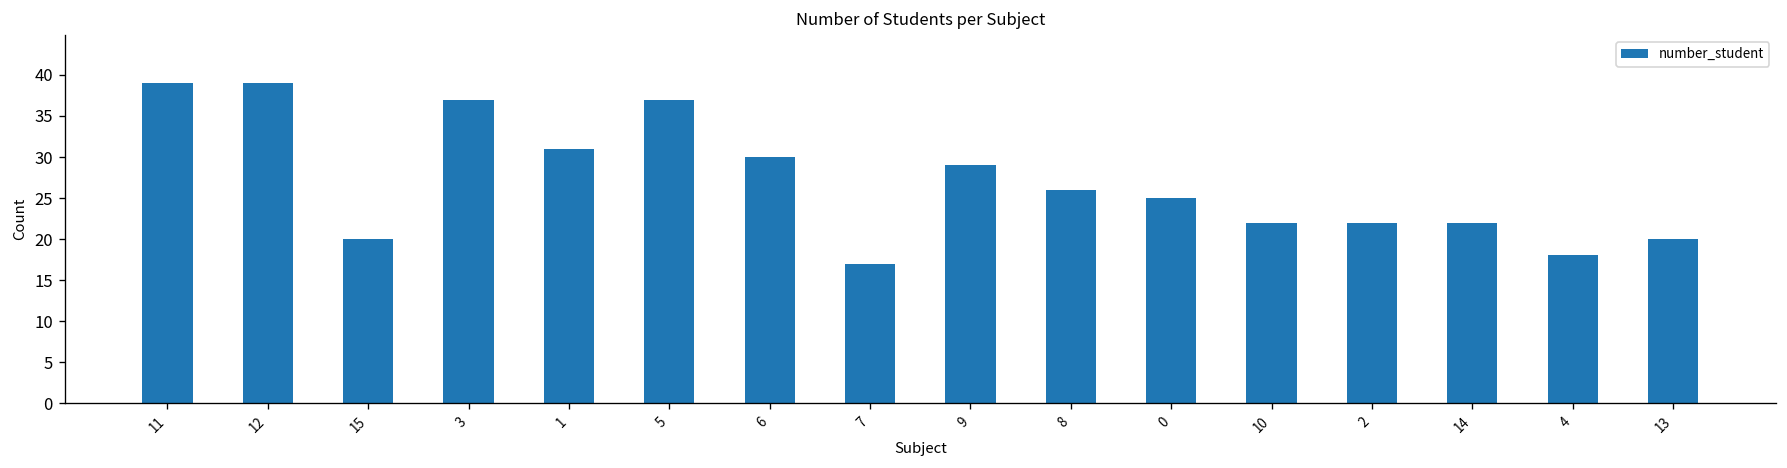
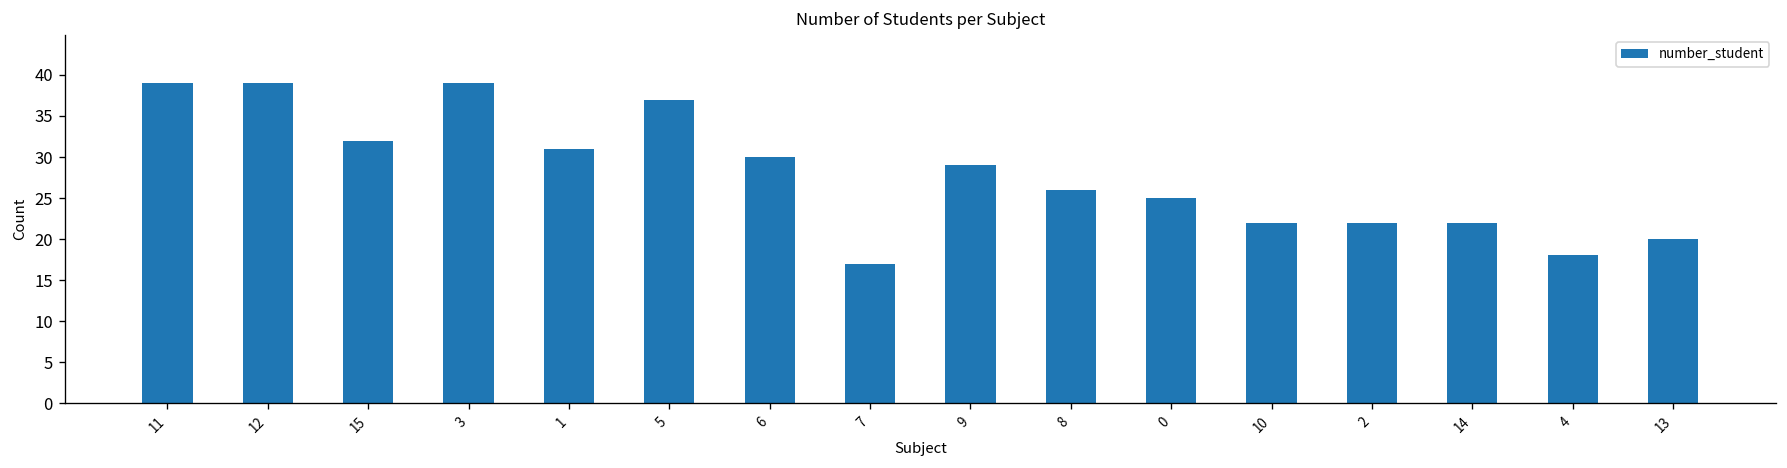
  {
    "11": 39,
    "12": 39,
-   "15": 20,
-   "3": 37,
+   "15": 32,
+   "3": 39,
    "1": 31,
    "5": 37,
    "6": 30,
    "7": 17,
    "9": 29,
    "8": 26,
    "0": 25,
    "10": 22,
    "2": 22,
    "14": 22,
    "4": 18,
    "13": 20
  }
